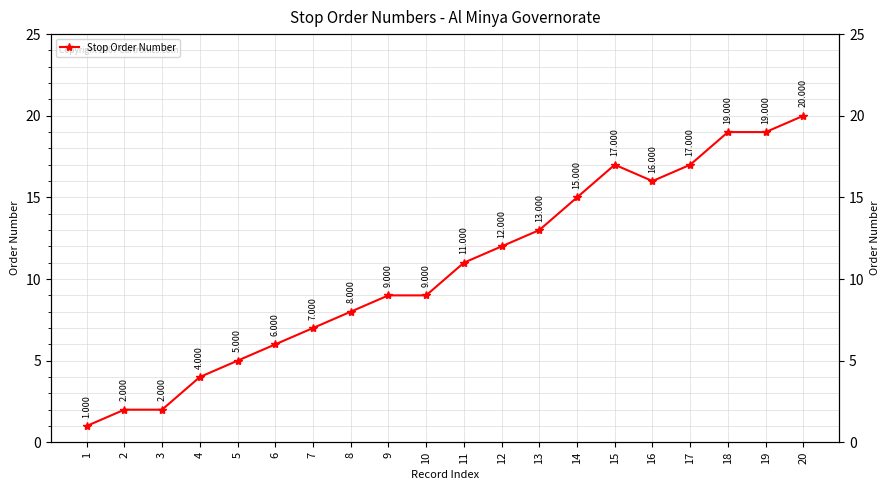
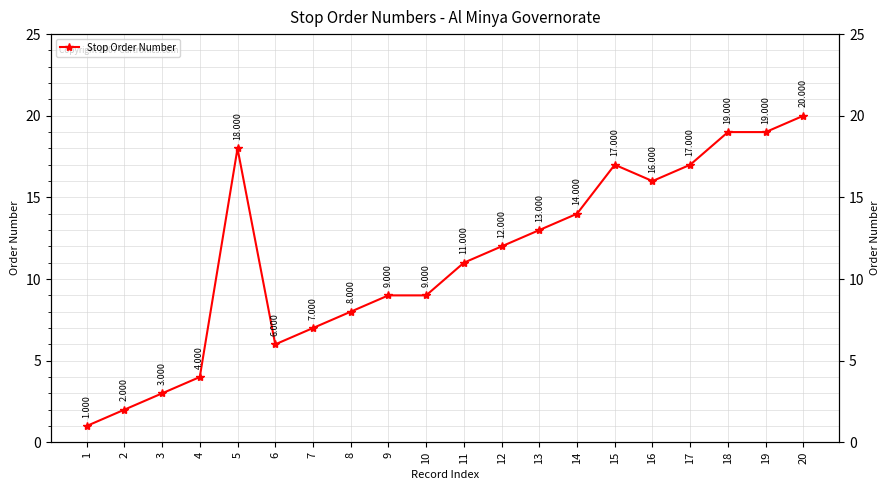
  {
    "1": 1.000,
    "2": 2.000,
-   "3": 2.000,
+   "3": 3.000,
    "4": 4.000,
-   "5": 5.000,
+   "5": 18.000,
    "6": 6.000,
    "7": 7.000,
    "8": 8.000,
    "9": 9.000,
    "10": 9.000,
    "11": 11.000,
    "12": 12.000,
    "13": 13.000,
-   "14": 15.000,
+   "14": 14.000,
    "15": 17.000,
    "16": 16.000,
    "17": 17.000,
    "18": 19.000,
    "19": 19.000,
    "20": 20.000
  }
